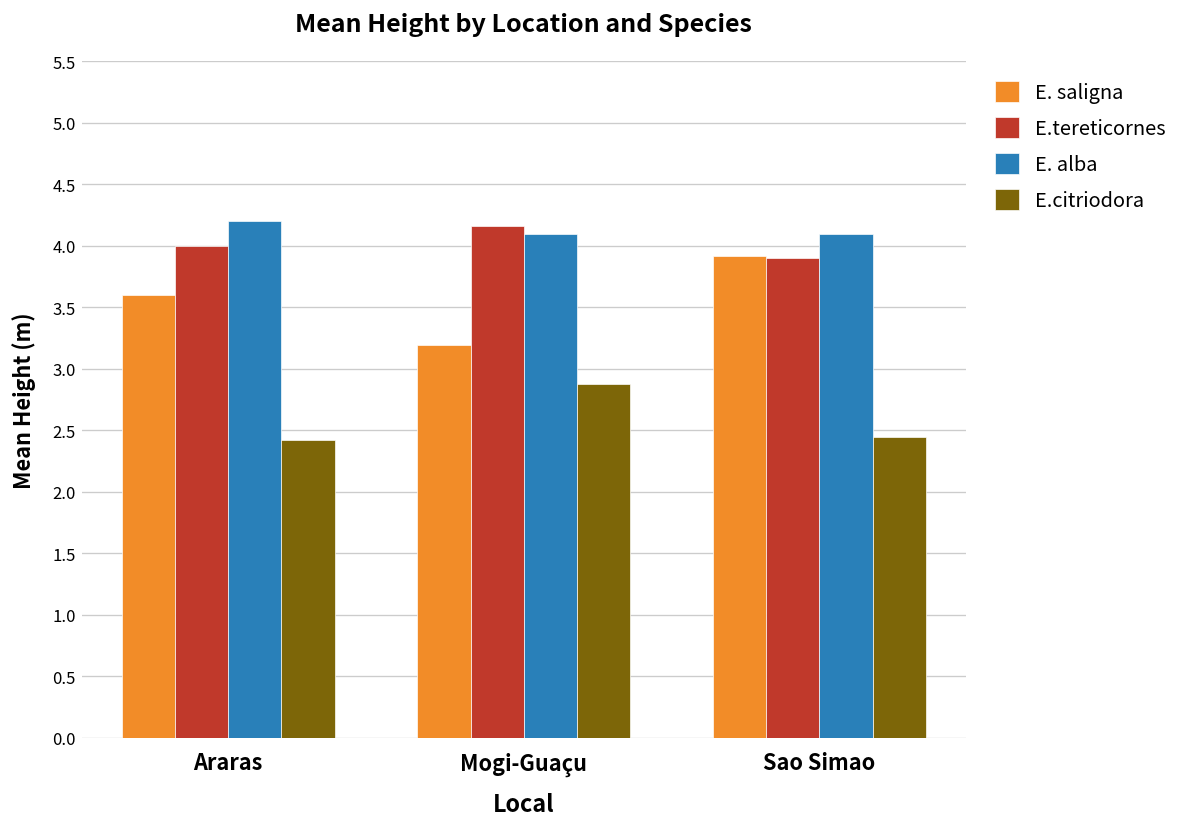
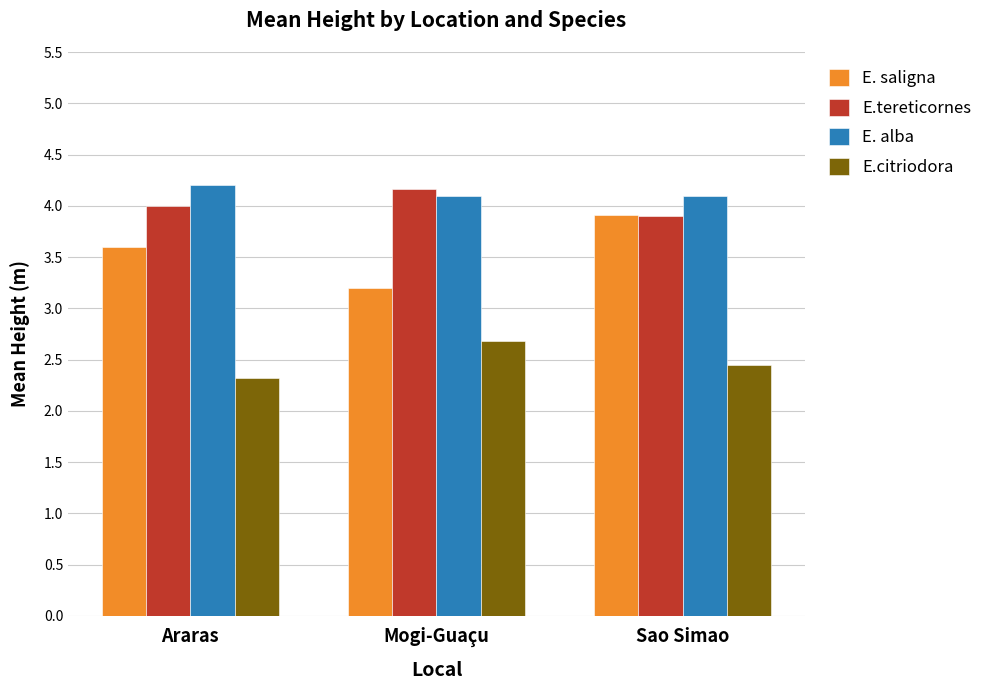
  {
    "E. saligna": {
      "Araras": 3.60,
      "Mogi-Guaçu": 3.19,
      "Sao Simao": 3.91
    },
    "E.tereticornes": {
      "Araras": 4.00,
      "Mogi-Guaçu": 4.16,
      "Sao Simao": 3.90
    },
    "E. alba": {
      "Araras": 4.20,
      "Mogi-Guaçu": 4.10,
      "Sao Simao": 4.10
    },
    "E.citriodora": {
-     "Araras": 2.43,
-     "Mogi-Guaçu": 2.88,
+     "Araras": 2.32,
+     "Mogi-Guaçu": 2.68,
      "Sao Simao": 2.45
    }
  }
